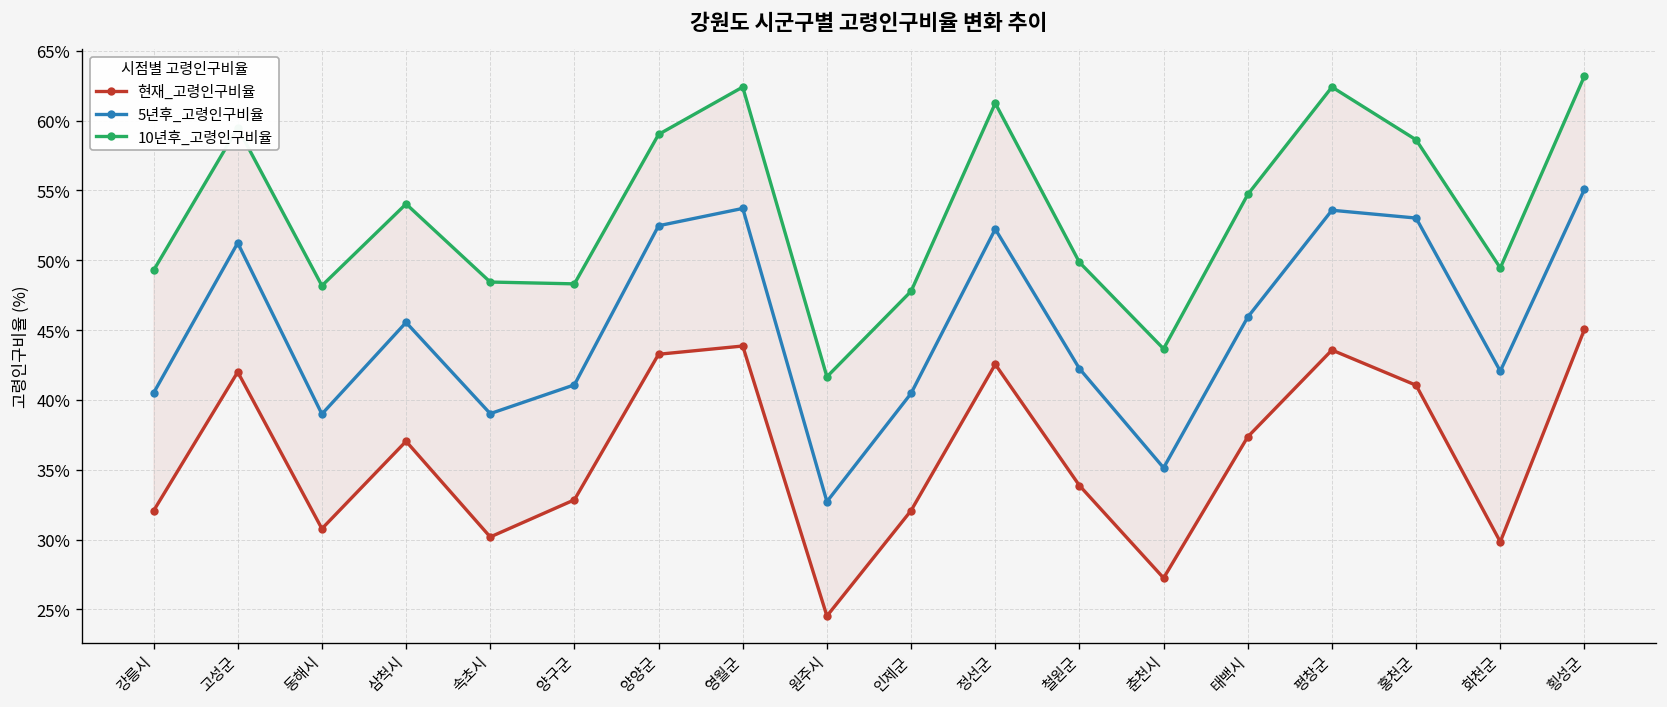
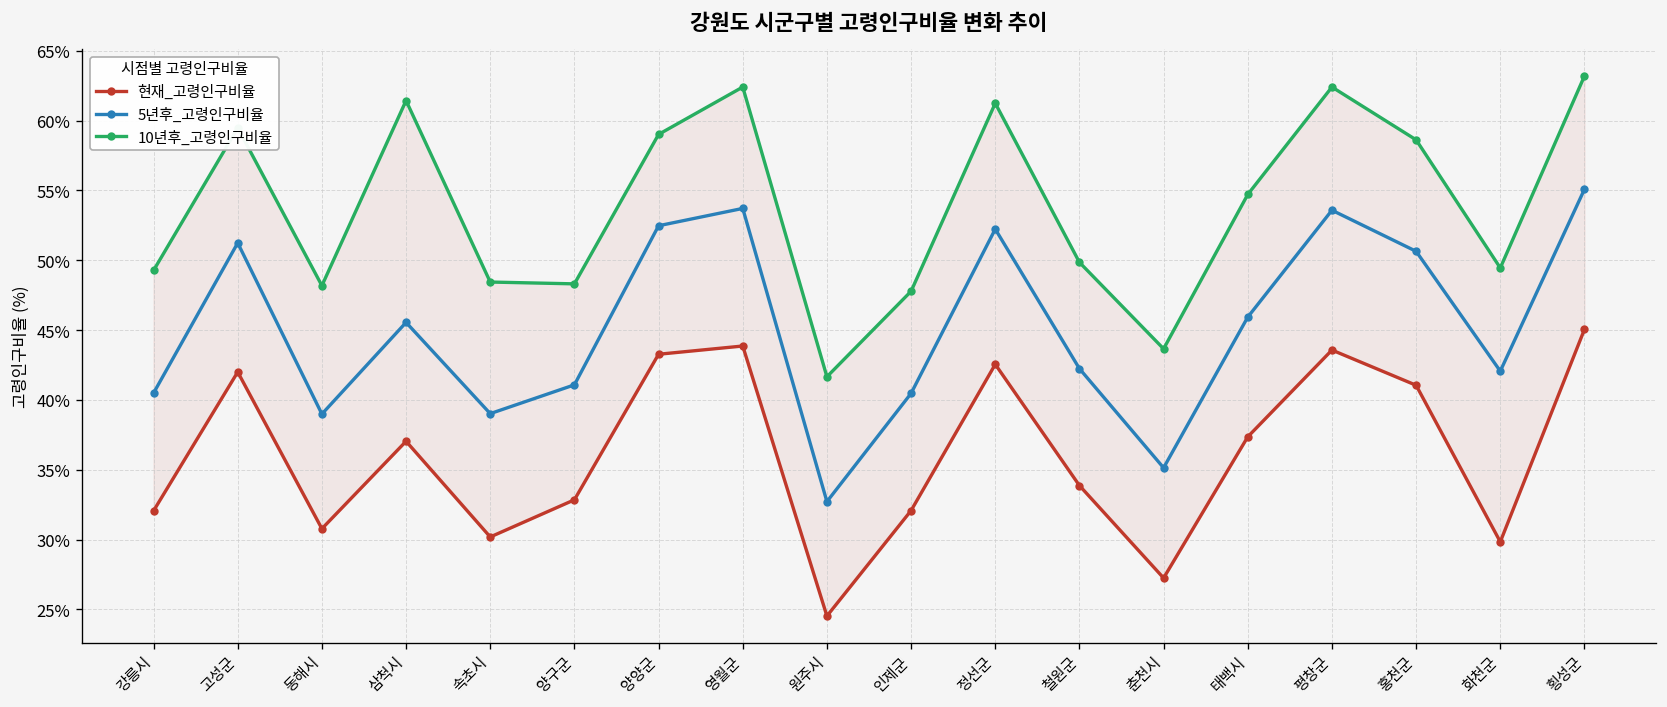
  {
    "현재_고령인구비율": {
      "강릉시": "32.1%",
      "고성군": "42.0%",
      "동해시": "30.8%",
      "삼척시": "37.0%",
      "속초시": "30.2%",
      "양구군": "32.9%",
      "양양군": "43.3%",
      "영월군": "43.9%",
      "원주시": "24.5%",
      "인제군": "32.1%",
      "정선군": "42.6%",
      "철원군": "33.9%",
      "춘천시": "27.3%",
      "태백시": "37.4%",
      "평창군": "43.6%",
      "홍천군": "41.1%",
      "화천군": "29.8%",
      "횡성군": "45.1%"
    },
    "5년후_고령인구비율": {
      "강릉시": "40.5%",
      "고성군": "51.2%",
      "동해시": "39.0%",
      "삼척시": "45.6%",
      "속초시": "39.0%",
      "양구군": "41.1%",
      "양양군": "52.5%",
      "영월군": "53.7%",
      "원주시": "32.7%",
      "인제군": "40.5%",
      "정선군": "52.2%",
      "철원군": "42.2%",
      "춘천시": "35.1%",
      "태백시": "45.9%",
      "평창군": "53.6%",
-     "홍천군": "53.0%",
+     "홍천군": "50.6%",
      "화천군": "42.1%",
      "횡성군": "55.1%"
    },
    "10년후_고령인구비율": {
      "강릉시": "49.3%",
      "동해시": "48.2%",
-     "삼척시": "54.0%",
+     "삼척시": "61.4%",
      "속초시": "48.4%",
      "양구군": "48.3%",
      "양양군": "59.0%",
      "영월군": "62.4%",
      "원주시": "41.7%",
      "인제군": "47.8%",
      "정선군": "61.2%",
      "철원군": "49.9%",
      "춘천시": "43.7%",
      "태백시": "54.7%",
      "평창군": "62.4%",
      "홍천군": "58.6%",
      "화천군": "49.5%",
      "횡성군": "63.2%"
    }
  }
